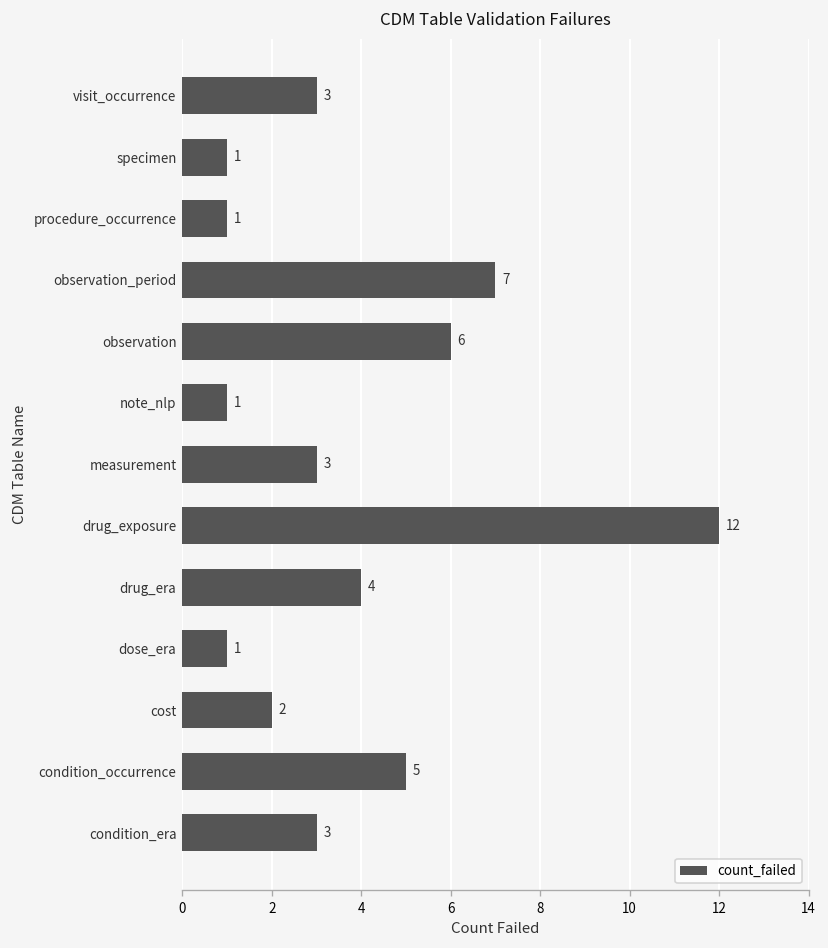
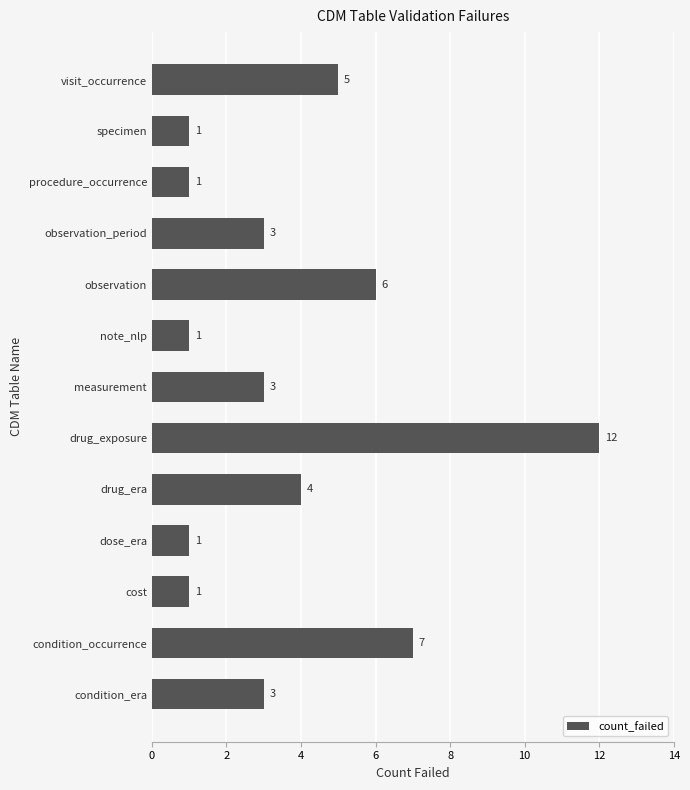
  {
-   "visit_occurrence": 3,
+   "visit_occurrence": 5,
    "specimen": 1,
    "procedure_occurrence": 1,
-   "observation_period": 7,
+   "observation_period": 3,
    "observation": 6,
    "note_nlp": 1,
    "measurement": 3,
    "drug_exposure": 12,
    "drug_era": 4,
    "dose_era": 1,
-   "cost": 2,
-   "condition_occurrence": 5,
+   "cost": 1,
+   "condition_occurrence": 7,
    "condition_era": 3
  }
